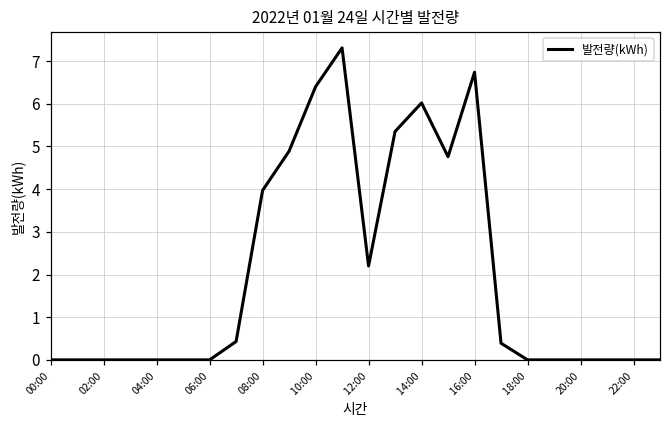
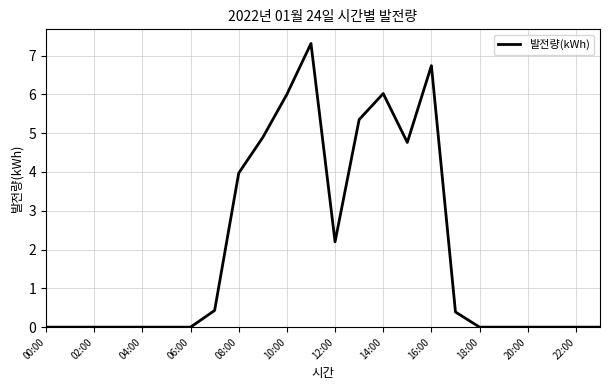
  {
    "00:00": 0.0,
    "02:00": 0.0,
    "04:00": 0.0,
    "06:00": 0.0,
    "08:00": 4.0,
-   "10:00": 6.4,
+   "10:00": 6.0,
    "12:00": 2.2,
    "14:00": 6.0,
    "16:00": 6.7,
    "18:00": 0.0,
    "20:00": 0.0,
    "22:00": 0.0
  }
